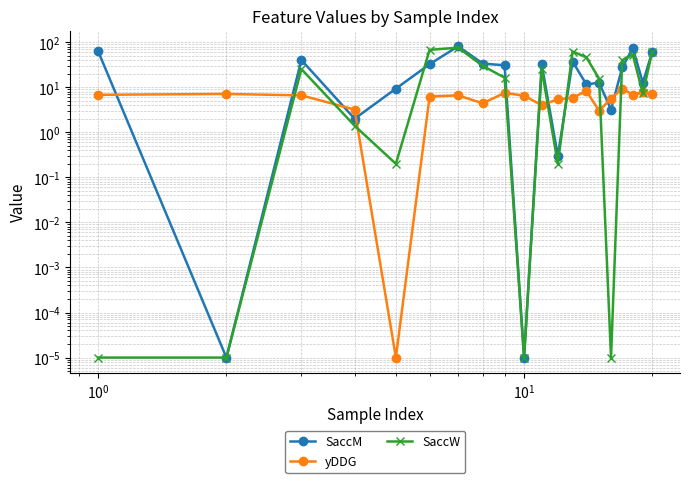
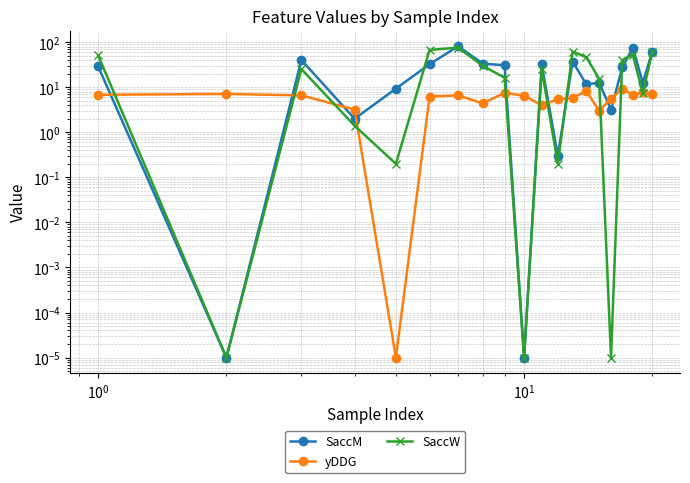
  {
    "SaccM": {
-     "10^0": 60
+     "10^0": 30
    },
    "yDDG": {
      "10^0": 7,
      "10^1": 7
    },
    "SaccW": {
-     "10^0": 0.000010
+     "10^0": 50
    }
  }
